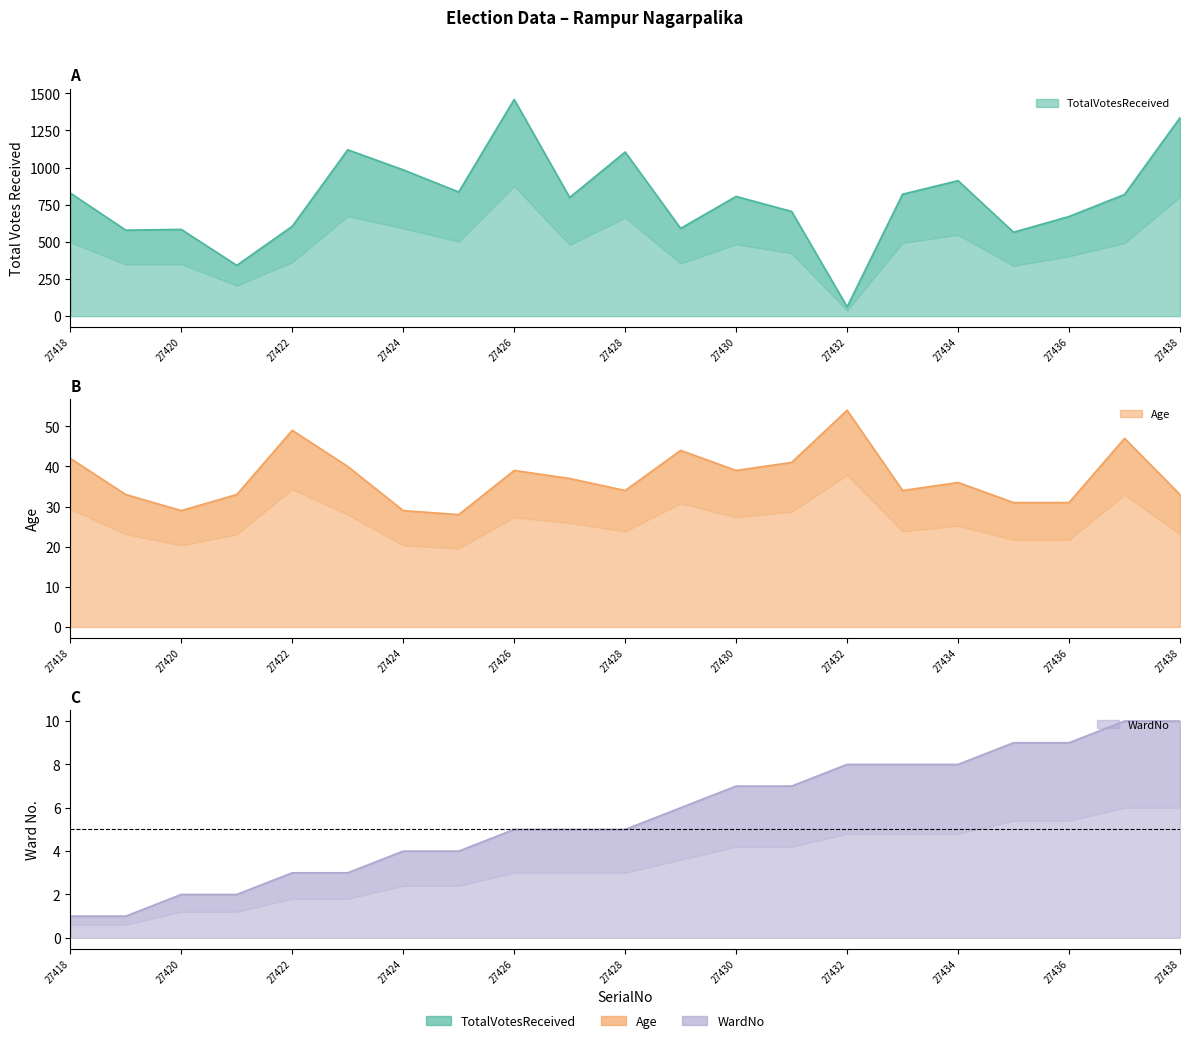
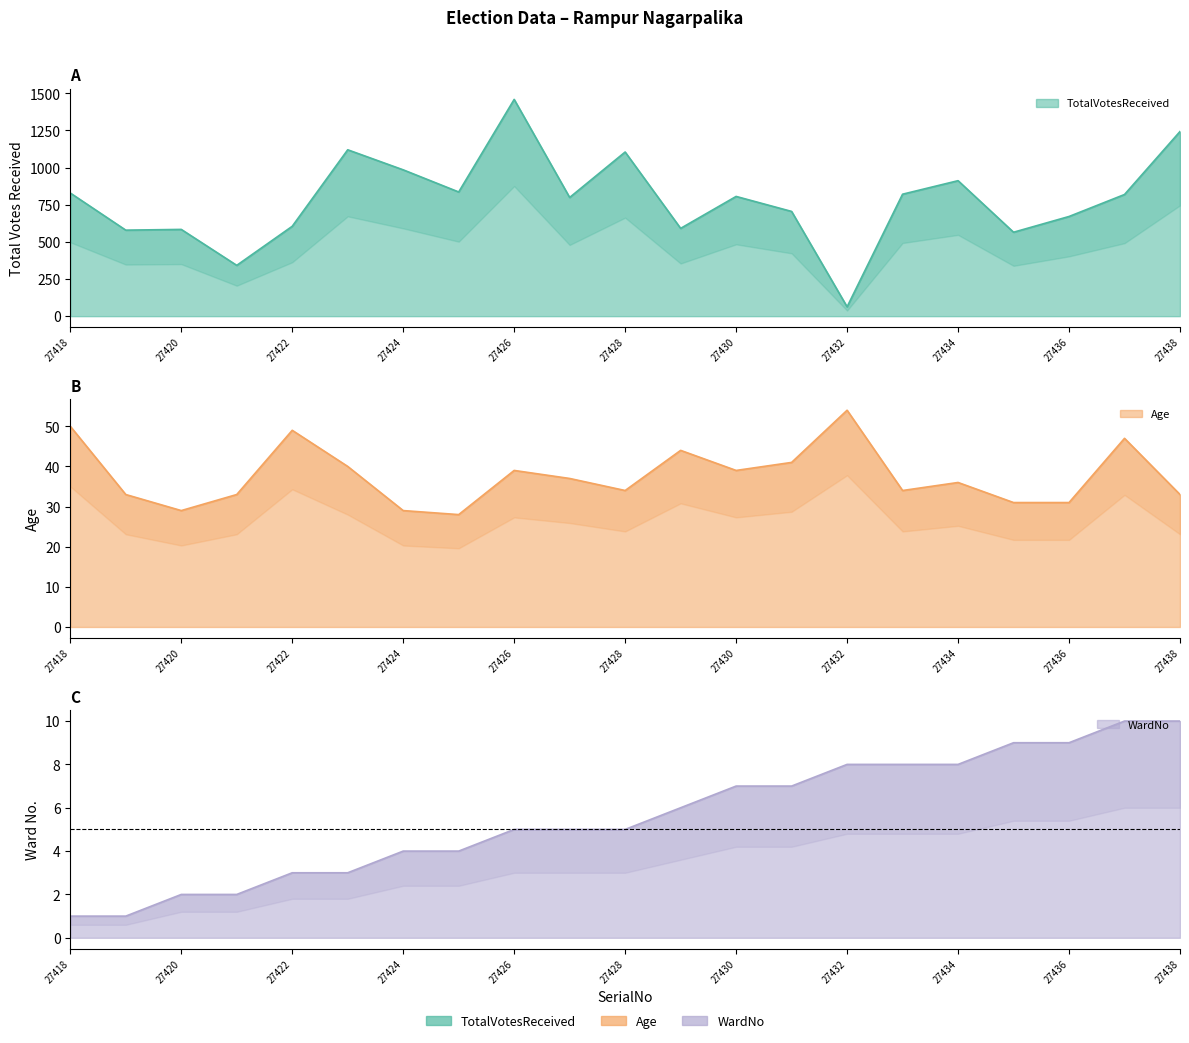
  {
    "A": {
      "27418": 830,
      "27420": 580,
      "27422": 610,
      "27424": 990,
      "27426": 1460,
      "27428": 1110,
      "27430": 810,
      "27432": 60,
      "27434": 910,
      "27436": 670,
-     "27438": 1340
+     "27438": 1240
    },
    "B": {
-     "27418": 42,
+     "27418": 50,
      "27420": 29,
      "27422": 49,
      "27424": 29,
      "27426": 39,
      "27428": 34,
      "27430": 39,
      "27432": 54,
      "27434": 36,
      "27436": 31,
      "27438": 33
    },
    "C": {
      "27418": 1.0,
      "27420": 2.0,
      "27422": 3.0,
      "27424": 4.0,
      "27426": 5.0,
      "27428": 5.0,
      "27430": 7.0,
      "27432": 8.0,
      "27434": 8.0,
      "27436": 9.0,
      "27438": 10.0
    }
  }
